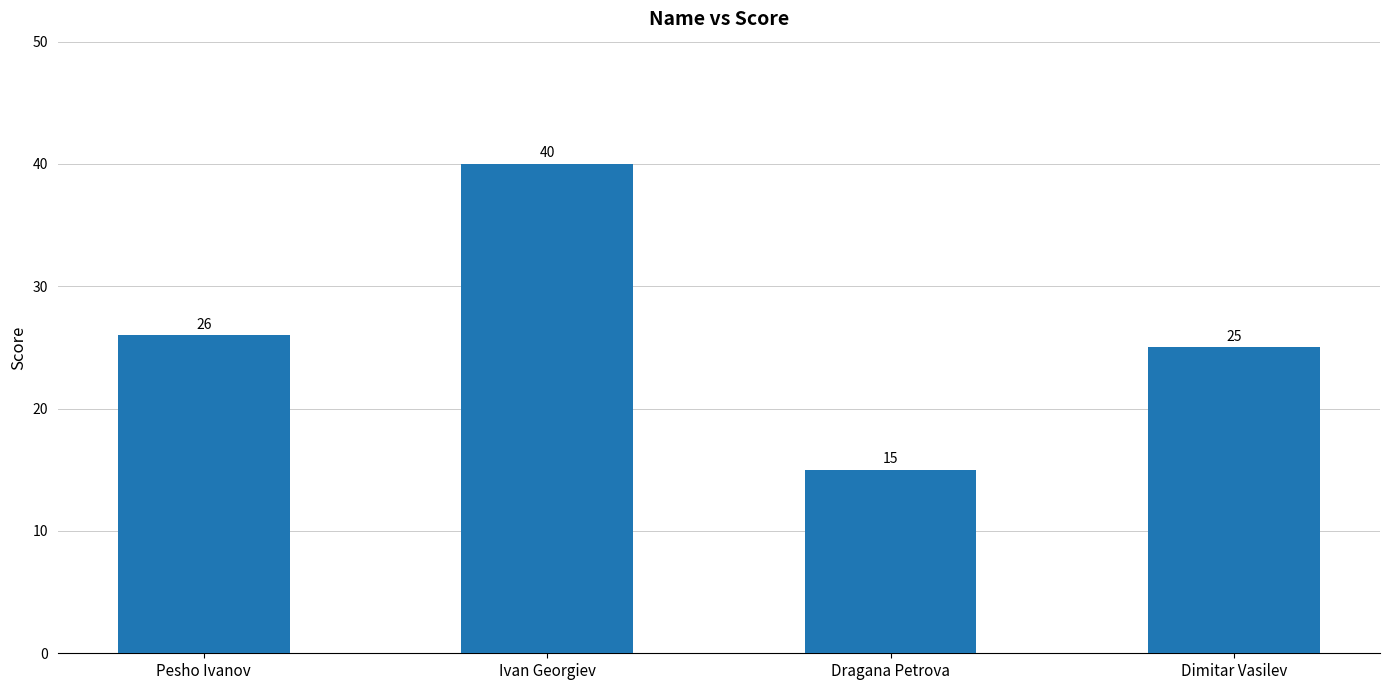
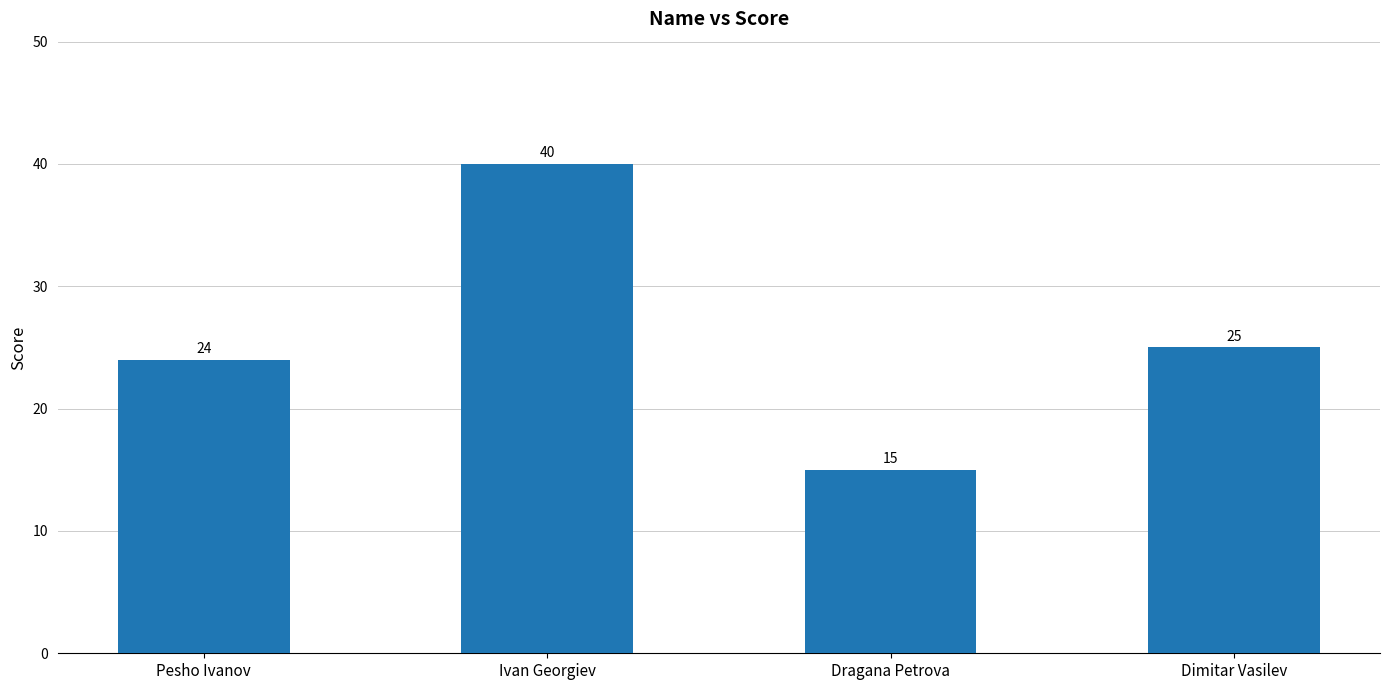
  {
-   "Pesho Ivanov": 26,
+   "Pesho Ivanov": 24,
    "Ivan Georgiev": 40,
    "Dragana Petrova": 15,
    "Dimitar Vasilev": 25
  }
